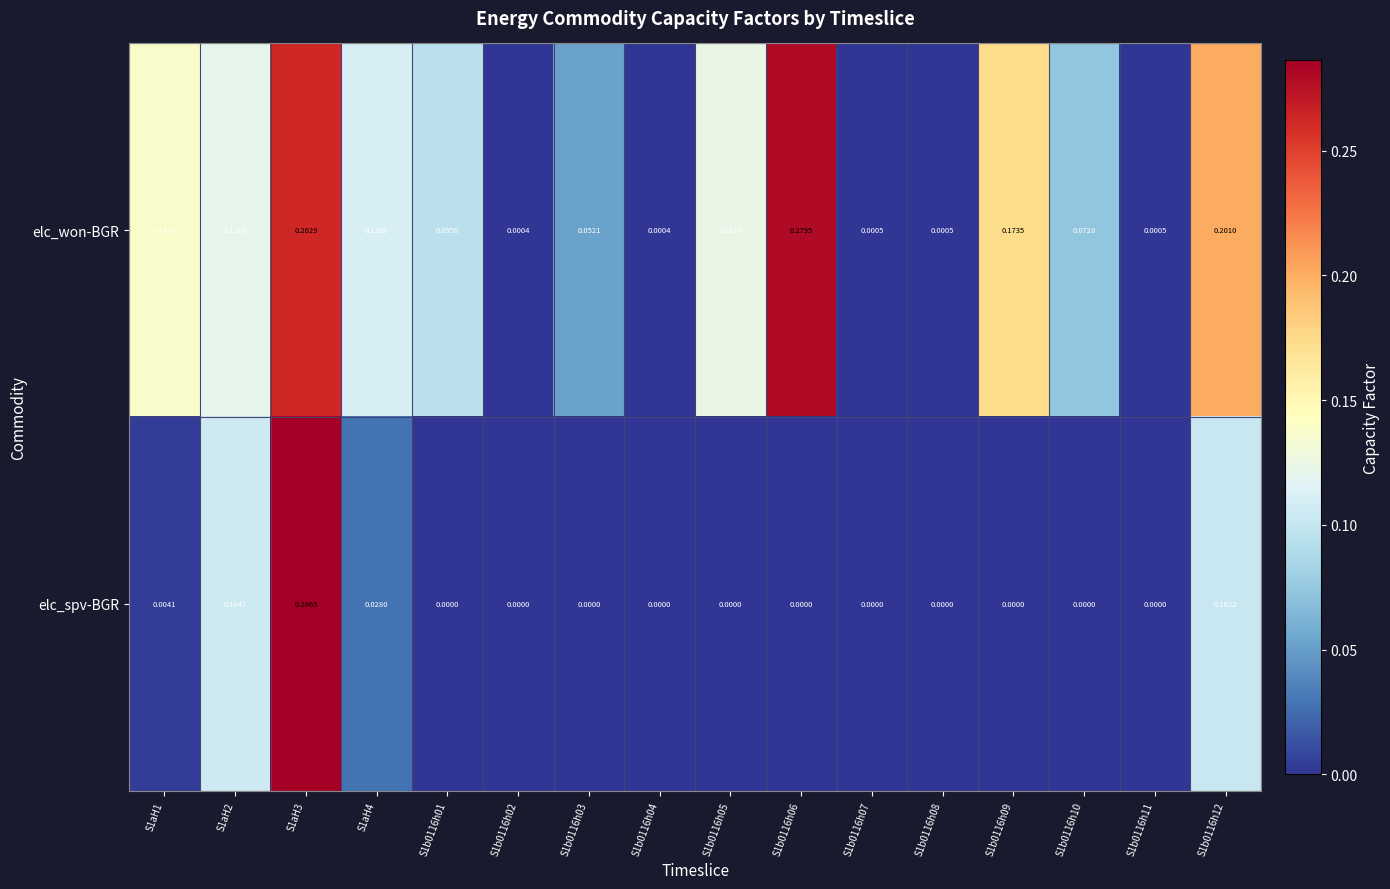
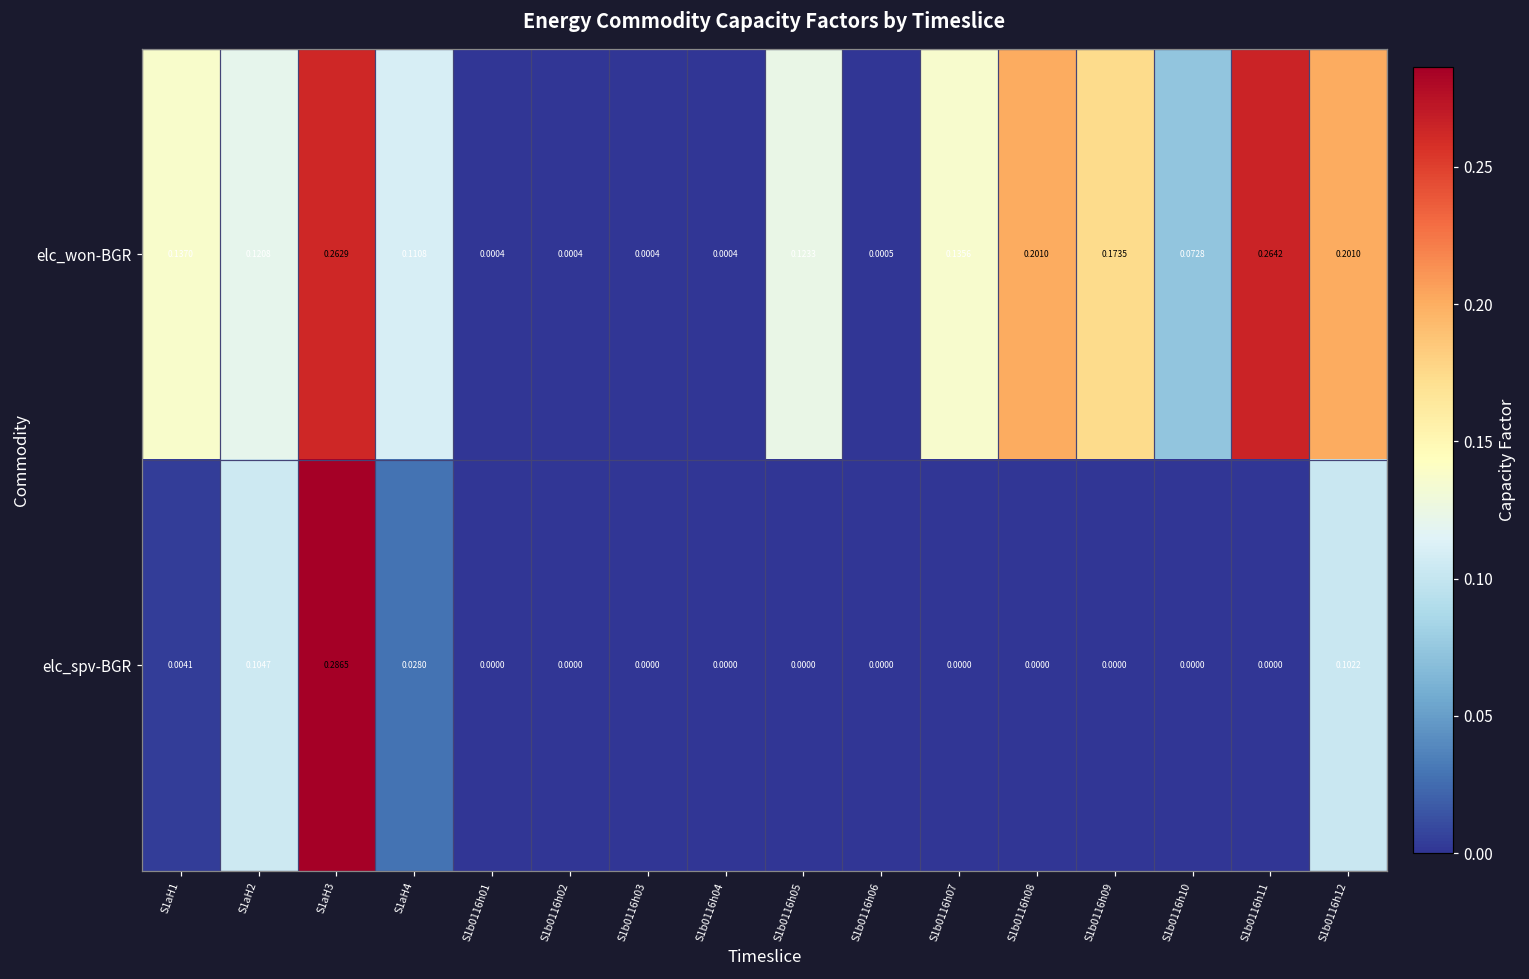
  {
    "elc_won-BGR": {
      "S1aH1": 0.1370,
      "S1aH3": 0.2629,
-     "S1b0116h01": 0.0950,
+     "S1b0116h01": 0.0004,
      "S1b0116h02": 0.0004,
-     "S1b0116h03": 0.0521,
+     "S1b0116h03": 0.0004,
      "S1b0116h04": 0.0004,
-     "S1b0116h06": 0.2795,
-     "S1b0116h07": 0.0005,
-     "S1b0116h08": 0.0005,
+     "S1b0116h06": 0.0005,
+     "S1b0116h07": 0.1356,
+     "S1b0116h08": 0.2010,
      "S1b0116h09": 0.1735,
      "S1b0116h10": 0.0728,
-     "S1b0116h11": 0.0005,
+     "S1b0116h11": 0.2642,
      "S1b0116h12": 0.2010
    },
    "elc_spv-BGR": {
      "S1aH1": 0.0041,
      "S1aH2": 0.1047,
      "S1aH3": 0.2865,
      "S1aH4": 0.0280,
      "S1b0116h01": 0.0000,
      "S1b0116h02": 0.0000,
      "S1b0116h03": 0.0000,
      "S1b0116h04": 0.0000,
      "S1b0116h05": 0.0000,
      "S1b0116h06": 0.0000,
      "S1b0116h07": 0.0000,
      "S1b0116h08": 0.0000,
      "S1b0116h09": 0.0000,
      "S1b0116h10": 0.0000,
      "S1b0116h11": 0.0000,
      "S1b0116h12": 0.1022
    }
  }
